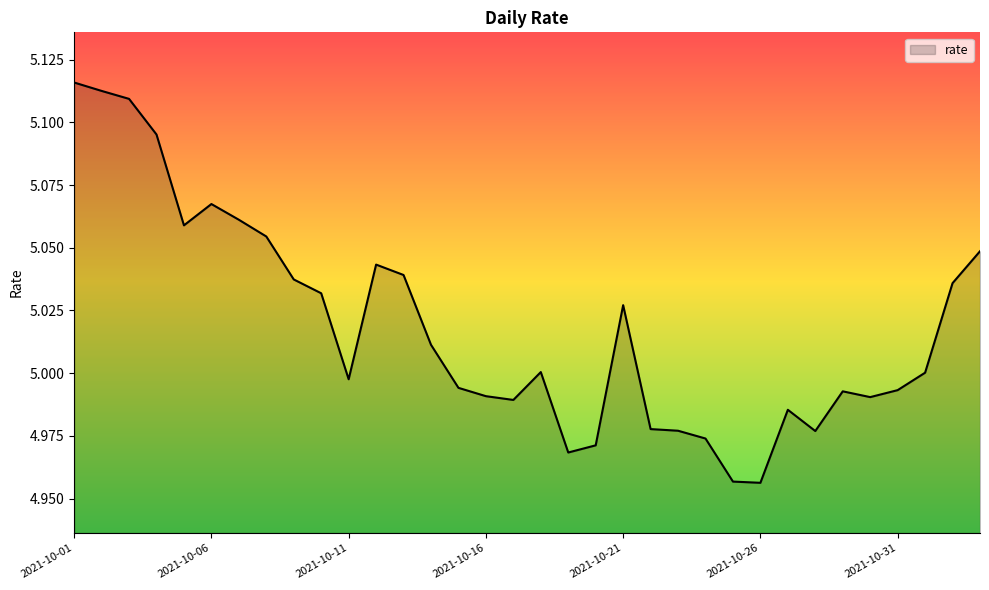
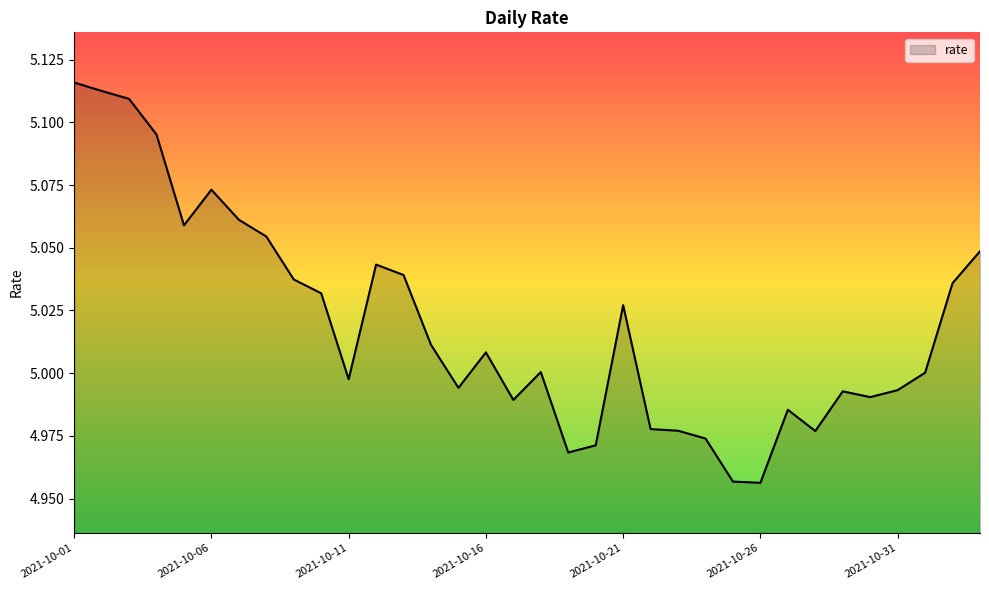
  {
    "2021-10-01": 5.116,
-   "2021-10-06": 5.067,
+   "2021-10-06": 5.073,
    "2021-10-11": 4.998,
-   "2021-10-16": 4.991,
+   "2021-10-16": 5.008,
    "2021-10-21": 5.027,
    "2021-10-26": 4.956,
    "2021-10-31": 4.993
  }
